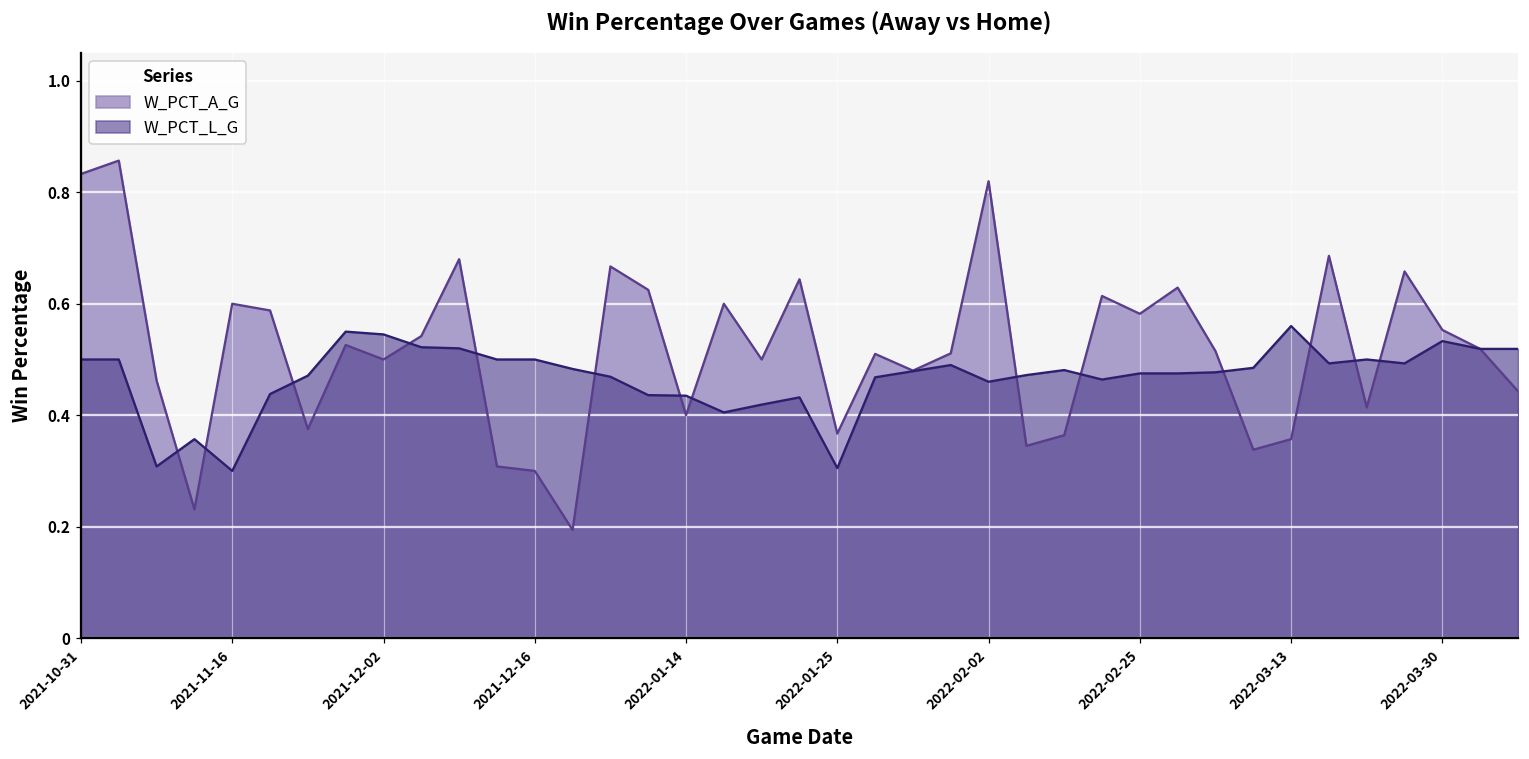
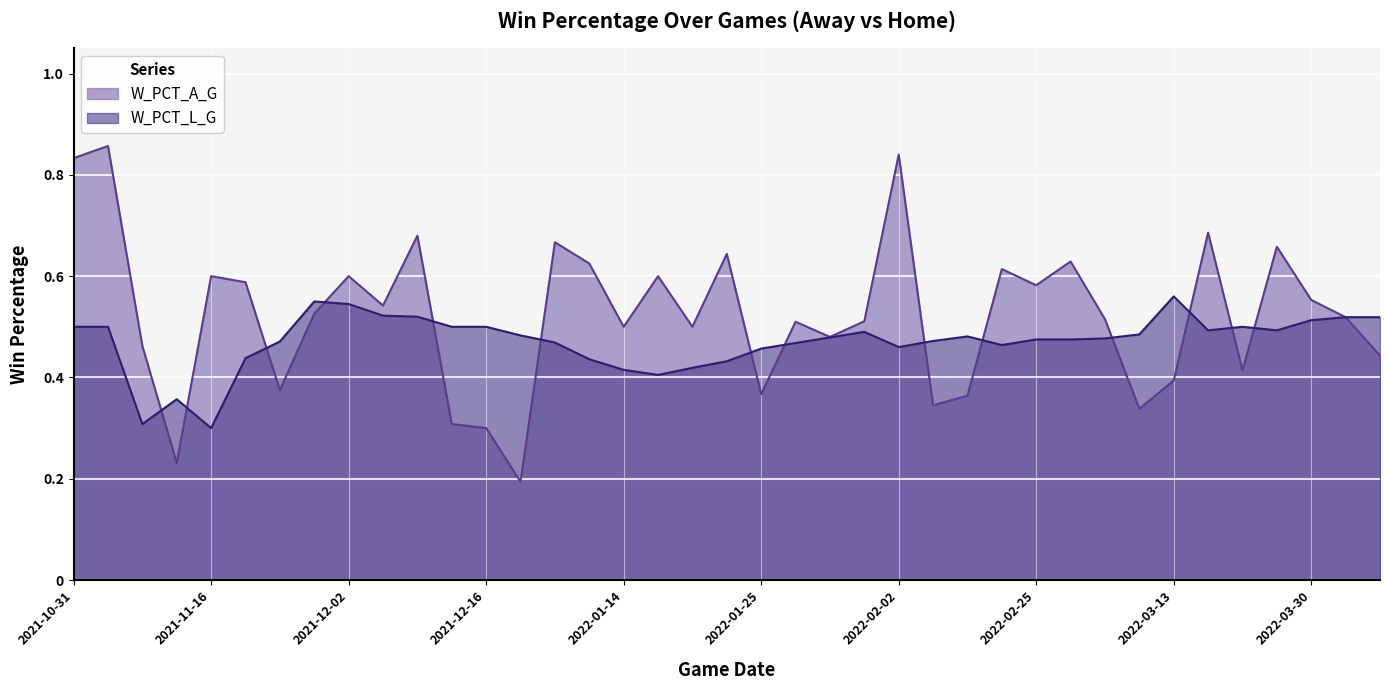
  {
    "W_PCT_A_G": {
      "2021-10-31": 0.83,
      "2021-11-16": 0.60,
-     "2021-12-02": 0.5,
+     "2021-12-02": 0.6,
      "2021-12-16": 0.30,
-     "2022-01-14": 0.4,
+     "2022-01-14": 0.5,
      "2022-01-25": 0.37,
-     "2022-02-02": 0.82,
+     "2022-02-02": 0.84,
      "2022-02-25": 0.58,
-     "2022-03-13": 0.36,
+     "2022-03-13": 0.39,
      "2022-03-30": 0.55
    },
    "W_PCT_L_G": {
      "2021-10-31": 0.50,
      "2021-11-16": 0.30,
      "2021-12-02": 0.55,
      "2021-12-16": 0.50,
-     "2022-01-14": 0.44,
-     "2022-01-25": 0.31,
+     "2022-01-14": 0.42,
+     "2022-01-25": 0.46,
      "2022-02-02": 0.46,
      "2022-02-25": 0.48,
      "2022-03-13": 0.56,
-     "2022-03-30": 0.53
+     "2022-03-30": 0.51
    }
  }
